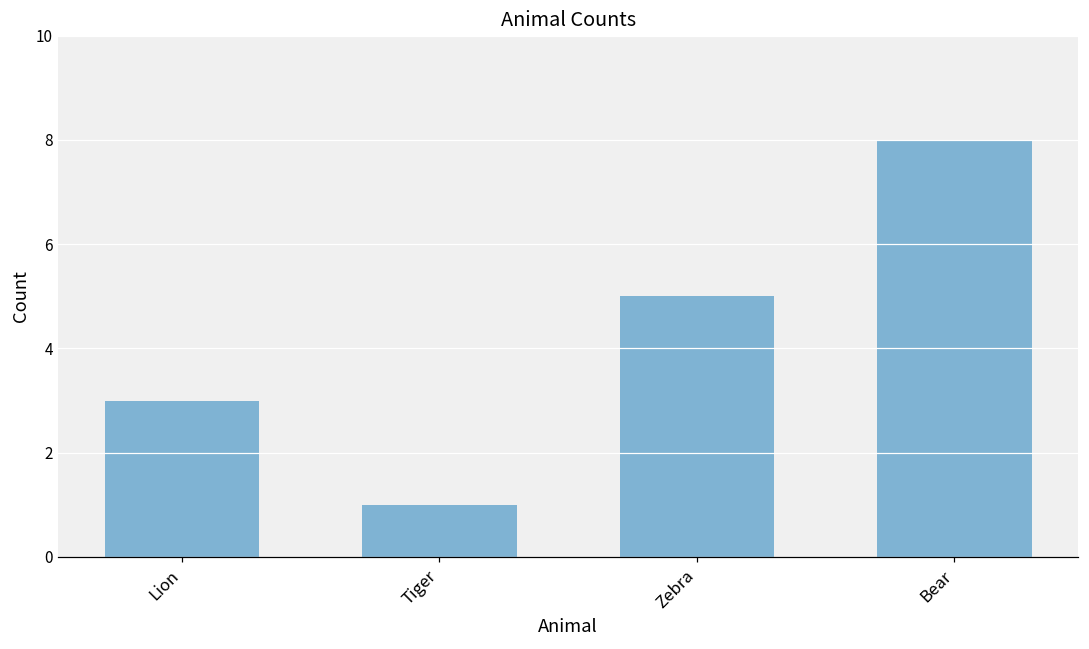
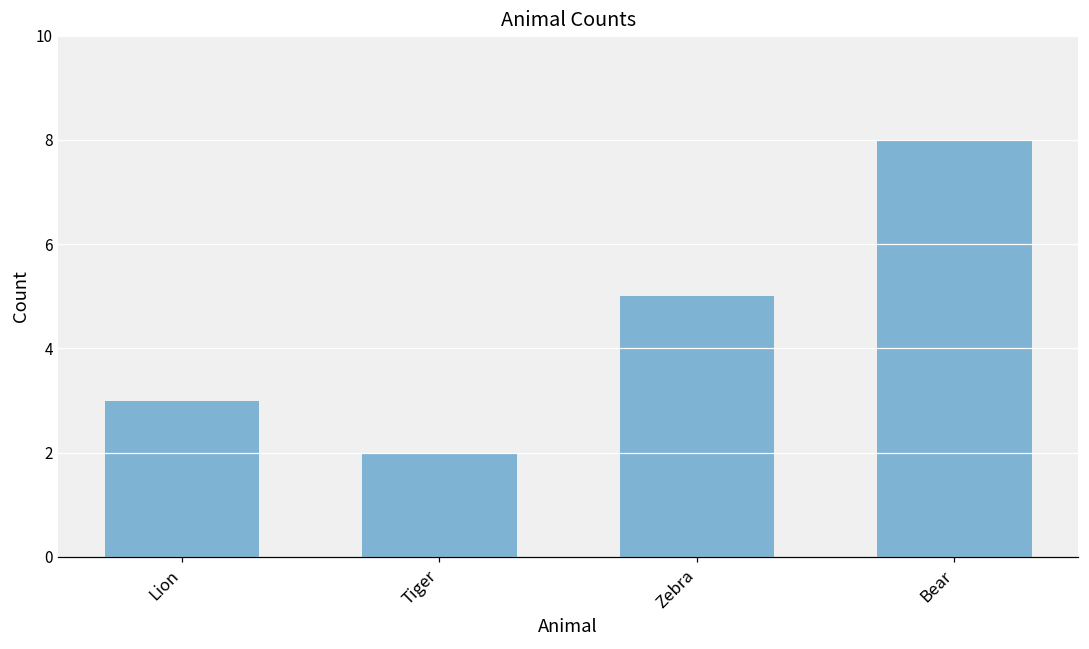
  {
    "Lion": 3,
-   "Tiger": 1,
+   "Tiger": 2,
    "Zebra": 5,
    "Bear": 8
  }
